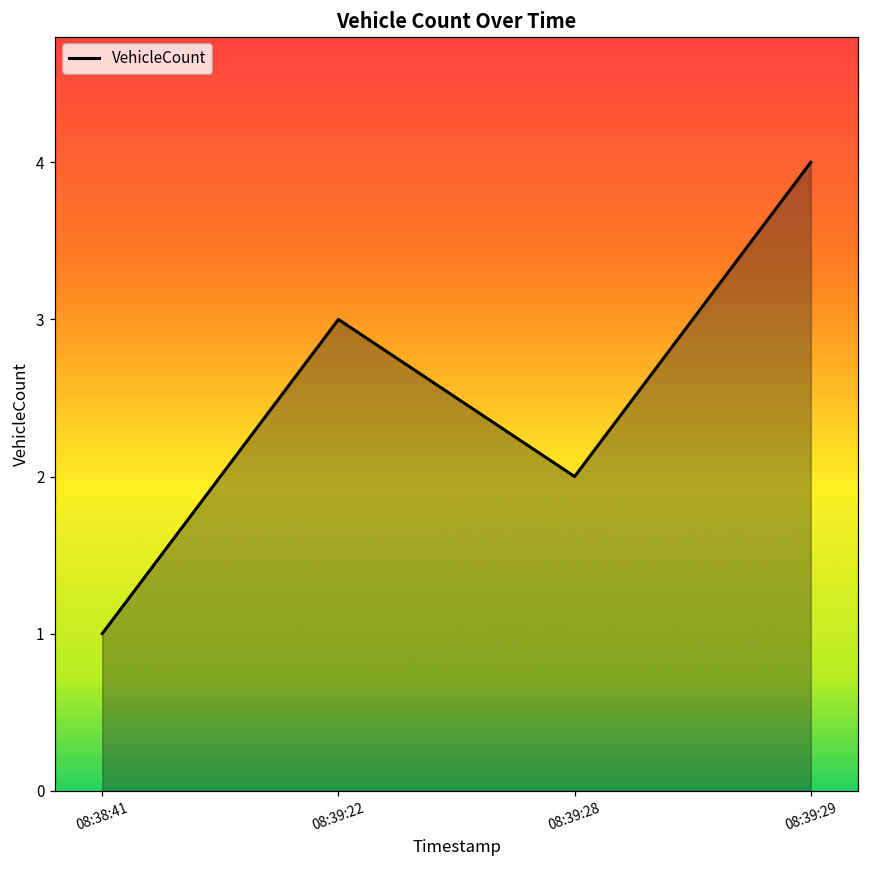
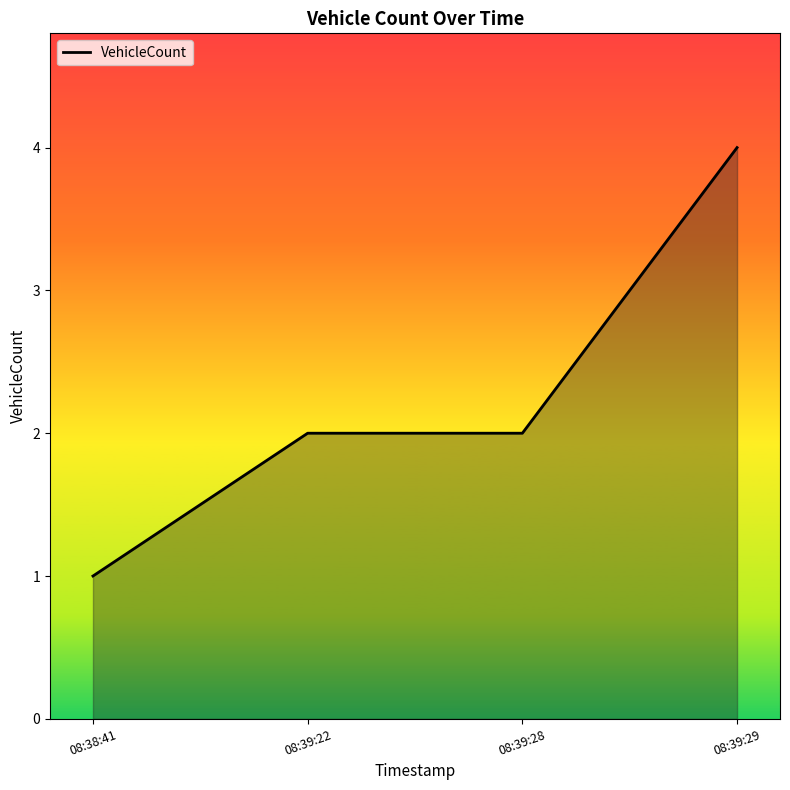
  {
    "08:38:41": 1,
-   "08:39:22": 3,
+   "08:39:22": 2,
    "08:39:28": 2,
    "08:39:29": 4
  }
